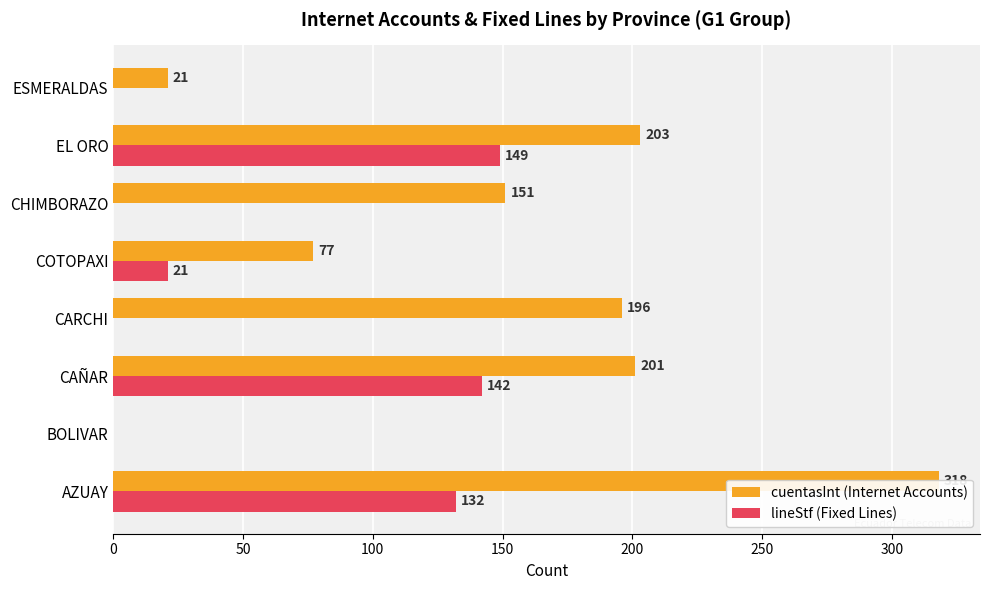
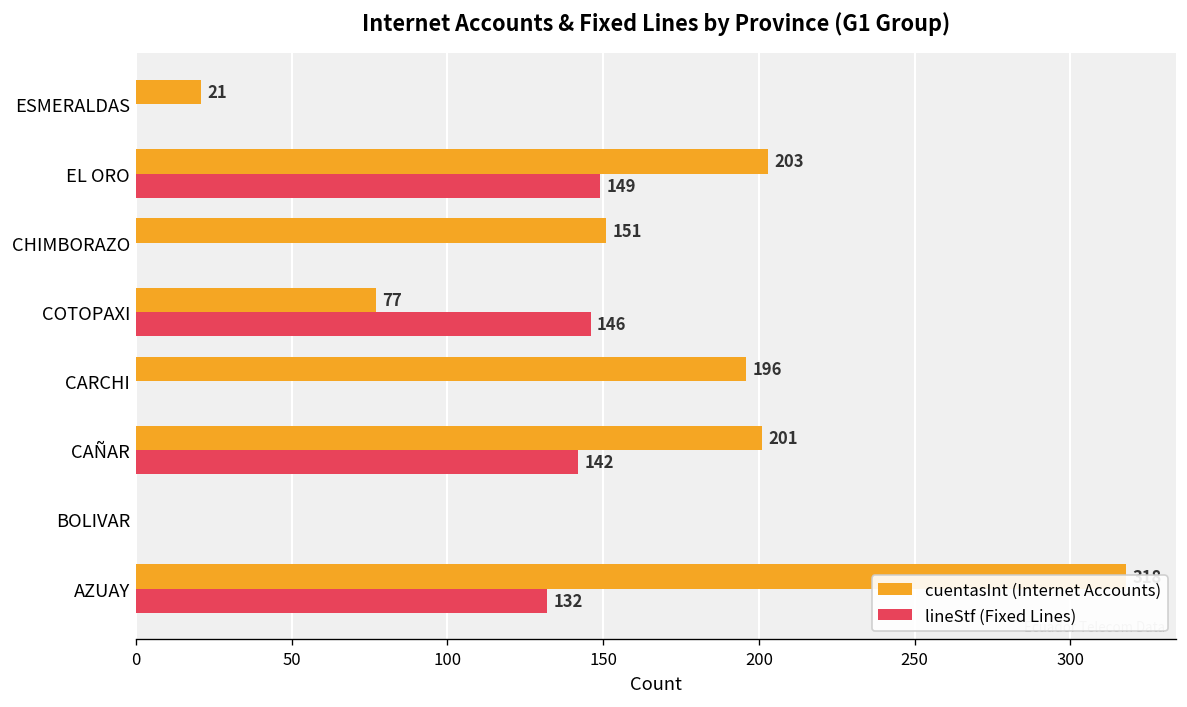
  {
    "cuentasInt (Internet Accounts)": {
      "ESMERALDAS": 21,
      "EL ORO": 203,
      "CHIMBORAZO": 151,
      "COTOPAXI": 77,
      "CARCHI": 196,
      "CAÑAR": 201
    },
    "lineStf (Fixed Lines)": {
      "EL ORO": 149,
-     "COTOPAXI": 21,
+     "COTOPAXI": 146,
      "CAÑAR": 142,
      "AZUAY": 132
    }
  }
